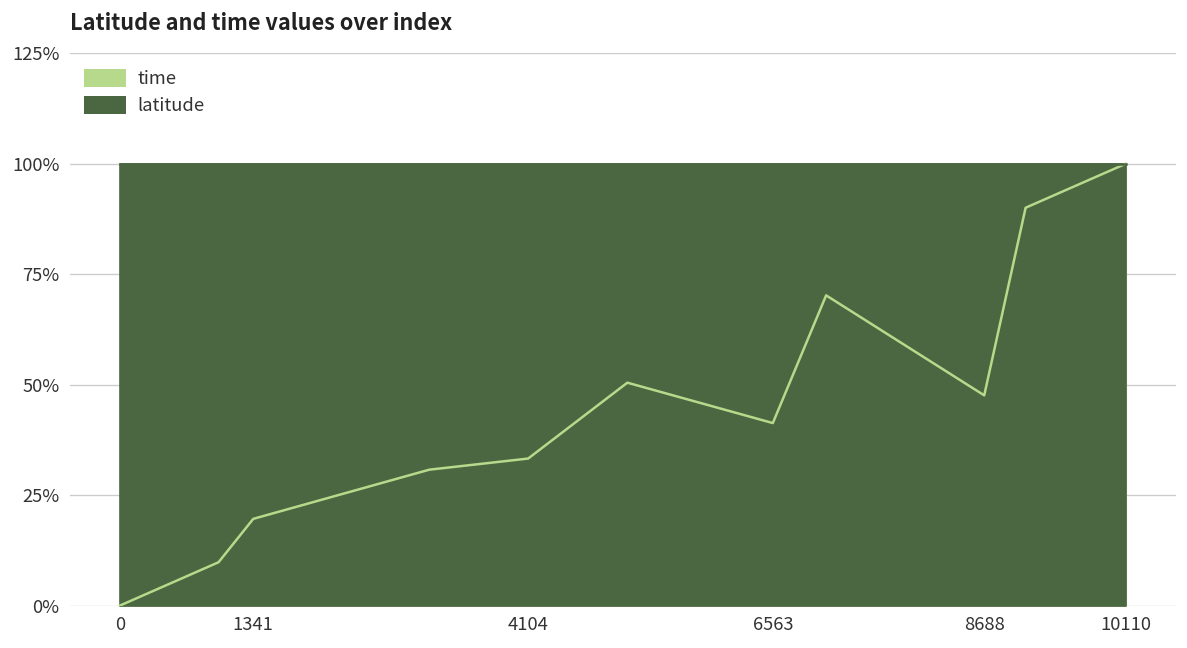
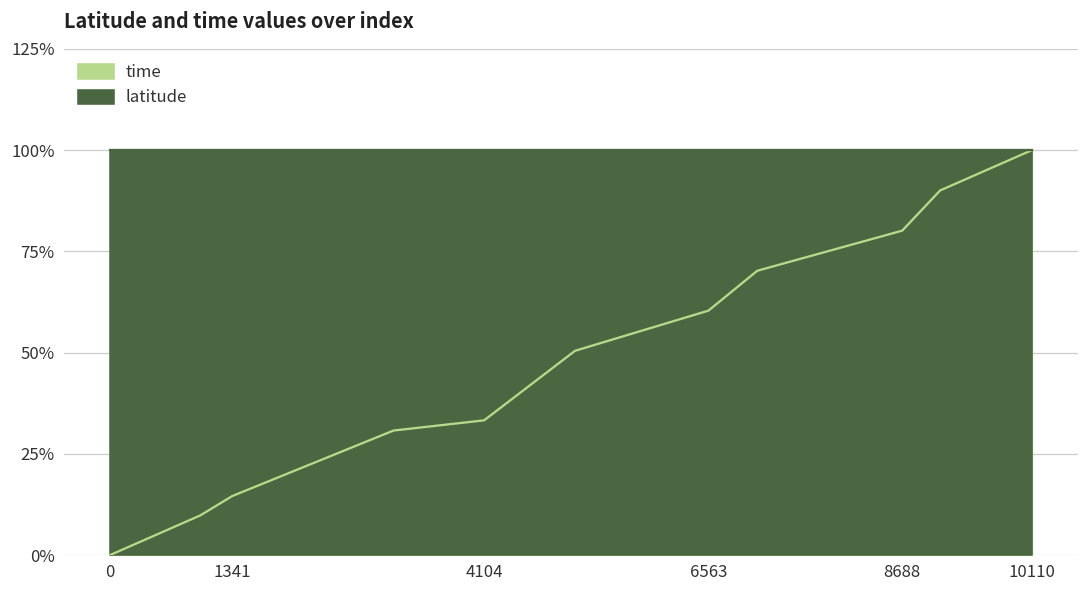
  {
    "time": {
      "0": "0%",
-     "1341": "20%",
+     "1341": "15%",
      "4104": "33%",
-     "6563": "41%",
-     "8688": "48%"
+     "6563": "60%",
+     "8688": "80%"
    },
    "latitude": {
      "0": "100%",
      "1341": "100%",
      "4104": "100%",
      "6563": "100%",
      "8688": "100%"
    }
  }
